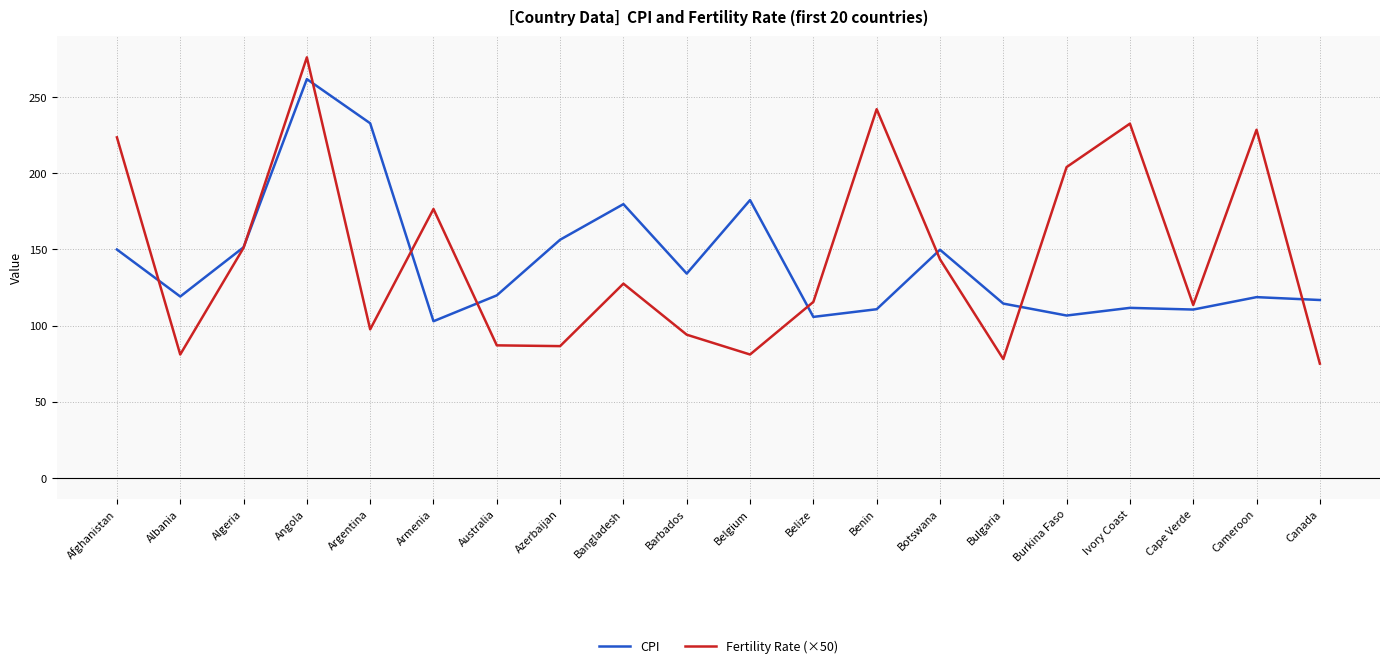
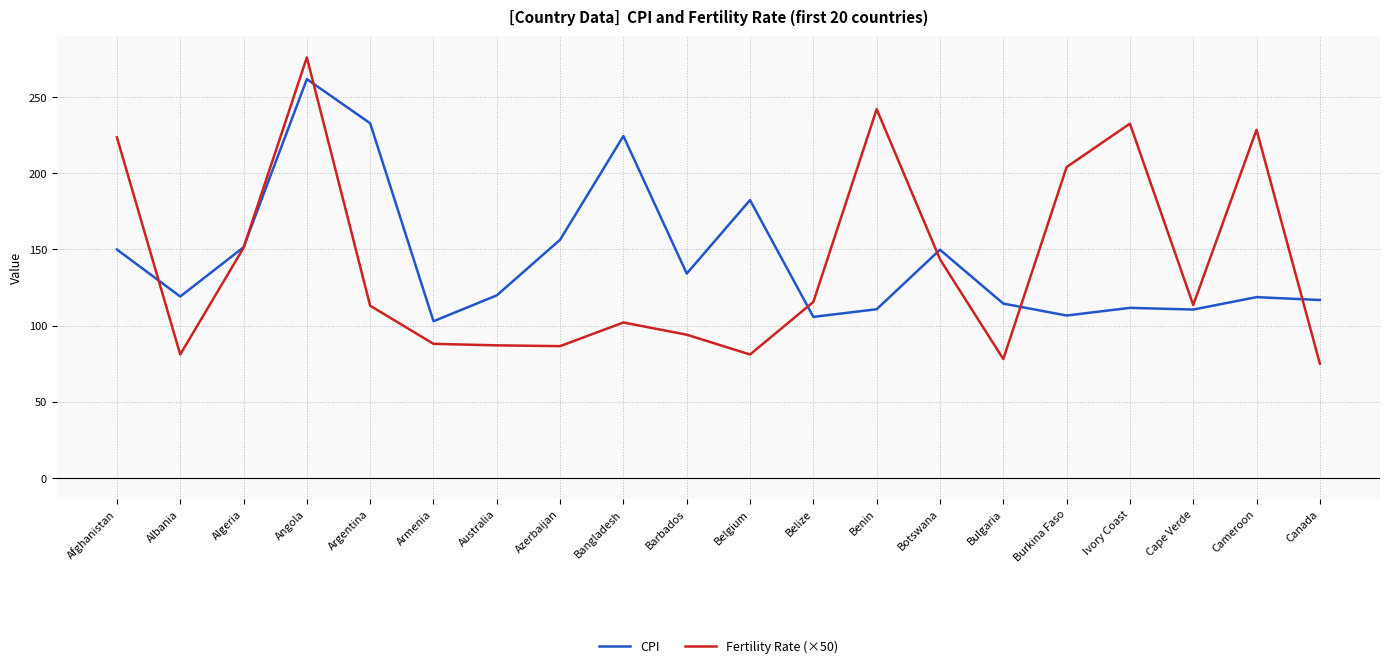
  {
    "CPI": {
      "Afghanistan": 150,
      "Albania": 119,
      "Angola": 262,
      "Argentina": 233,
      "Armenia": 103,
      "Australia": 120,
      "Azerbaijan": 156,
-     "Bangladesh": 180,
+     "Bangladesh": 224,
      "Barbados": 134,
      "Belgium": 182,
      "Belize": 106,
      "Benin": 111,
      "Botswana": 150,
      "Bulgaria": 114,
      "Burkina Faso": 107,
      "Ivory Coast": 112,
      "Cape Verde": 111,
      "Cameroon": 119,
      "Canada": 117
    },
    "Fertility Rate (×50)": {
      "Afghanistan": 224,
      "Albania": 81,
      "Angola": 276,
-     "Argentina": 98,
-     "Armenia": 177,
+     "Argentina": 113,
+     "Armenia": 88,
      "Australia": 87,
      "Azerbaijan": 87,
-     "Bangladesh": 127,
+     "Bangladesh": 102,
      "Barbados": 94,
      "Belgium": 81,
      "Belize": 116,
      "Benin": 242,
      "Botswana": 144,
      "Bulgaria": 78,
      "Burkina Faso": 204,
      "Ivory Coast": 233,
      "Cape Verde": 114,
      "Cameroon": 229,
      "Canada": 75
    }
  }
